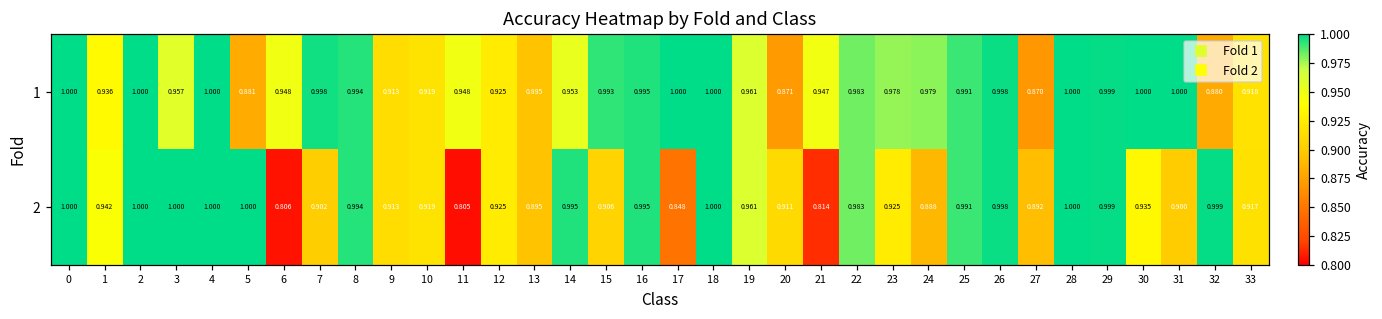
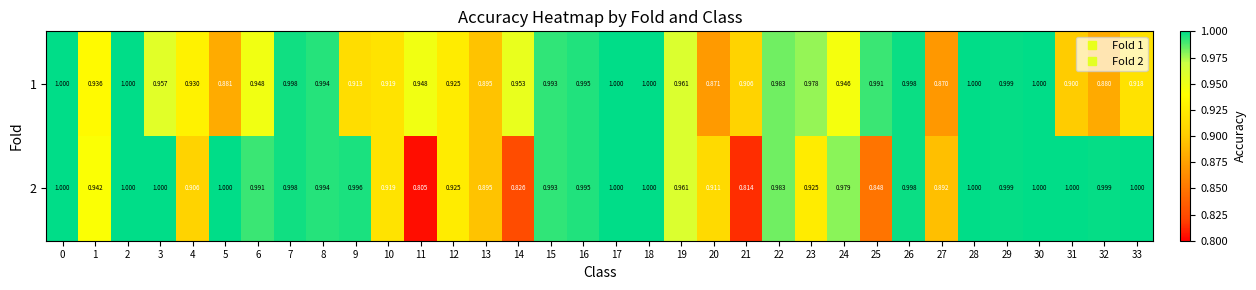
  {
    "1": {
      "0": 1.000,
      "1": 0.936,
      "2": 1.000,
      "3": 0.957,
-     "4": 1.000,
+     "4": 0.930,
      "5": 0.881,
      "6": 0.948,
      "7": 0.998,
      "8": 0.994,
      "9": 0.913,
      "10": 0.919,
      "11": 0.948,
      "12": 0.925,
      "13": 0.895,
      "14": 0.953,
      "15": 0.993,
      "16": 0.995,
      "17": 1.000,
      "18": 1.000,
      "19": 0.961,
      "20": 0.871,
-     "21": 0.947,
+     "21": 0.906,
      "22": 0.983,
      "23": 0.978,
-     "24": 0.979,
+     "24": 0.946,
      "25": 0.991,
      "26": 0.998,
      "27": 0.870,
      "28": 1.000,
      "29": 0.999,
      "30": 1.000,
-     "31": 1.000,
+     "31": 0.900,
      "32": 0.880,
      "33": 0.918
    },
    "2": {
      "0": 1.000,
      "1": 0.942,
      "2": 1.000,
      "3": 1.000,
-     "4": 1.000,
+     "4": 0.906,
      "5": 1.000,
-     "6": 0.806,
-     "7": 0.902,
+     "6": 0.991,
+     "7": 0.998,
      "8": 0.994,
-     "9": 0.913,
+     "9": 0.996,
      "10": 0.919,
      "11": 0.805,
      "12": 0.925,
      "13": 0.895,
-     "14": 0.995,
-     "15": 0.906,
+     "14": 0.826,
+     "15": 0.993,
      "16": 0.995,
-     "17": 0.848,
+     "17": 1.000,
      "18": 1.000,
      "19": 0.961,
      "20": 0.911,
      "21": 0.814,
      "22": 0.983,
      "23": 0.925,
-     "24": 0.888,
-     "25": 0.991,
+     "24": 0.979,
+     "25": 0.848,
      "26": 0.998,
      "27": 0.892,
      "28": 1.000,
      "29": 0.999,
-     "30": 0.935,
-     "31": 0.900,
+     "30": 1.000,
+     "31": 1.000,
      "32": 0.999,
-     "33": 0.917
+     "33": 1.000
    }
  }
